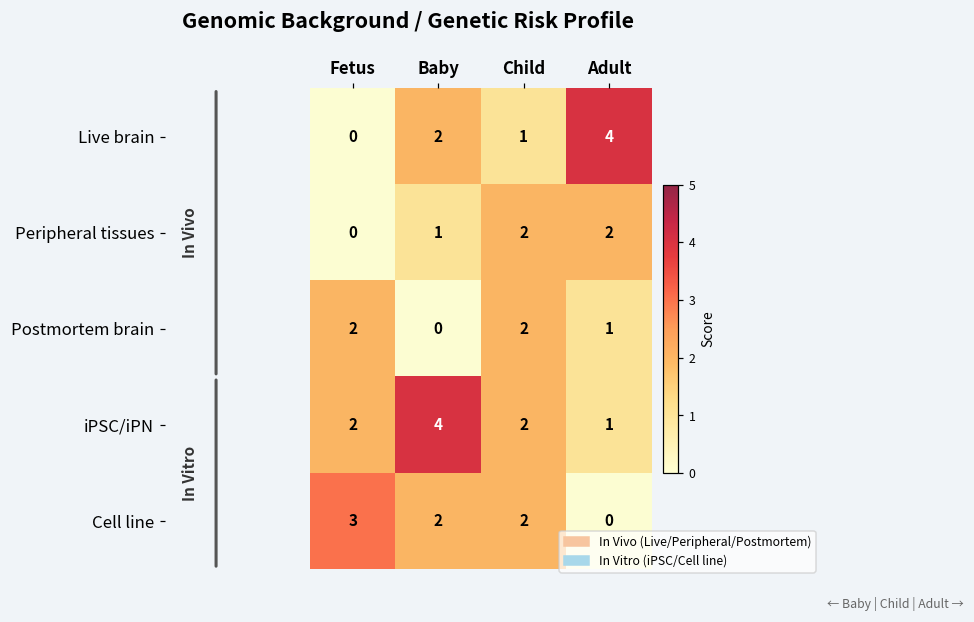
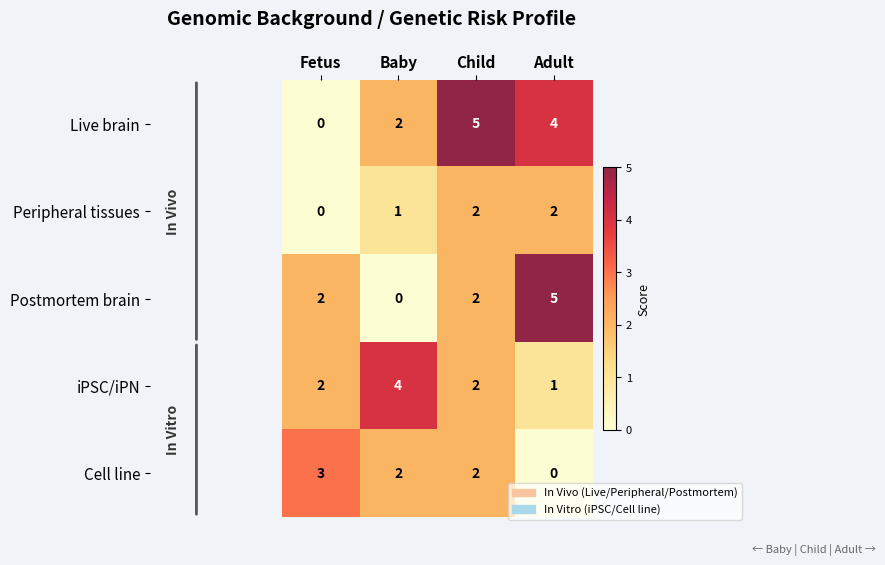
  {
    "Live brain": {
      "Fetus": 0,
      "Baby": 2,
-     "Child": 1,
+     "Child": 5,
      "Adult": 4
    },
    "Peripheral tissues": {
      "Fetus": 0,
      "Baby": 1,
      "Child": 2,
      "Adult": 2
    },
    "Postmortem brain": {
      "Fetus": 2,
      "Baby": 0,
      "Child": 2,
-     "Adult": 1
+     "Adult": 5
    },
    "iPSC/iPN": {
      "Fetus": 2,
      "Baby": 4,
      "Child": 2,
      "Adult": 1
    },
    "Cell line": {
      "Fetus": 3,
      "Baby": 2,
      "Child": 2,
      "Adult": 0
    }
  }
